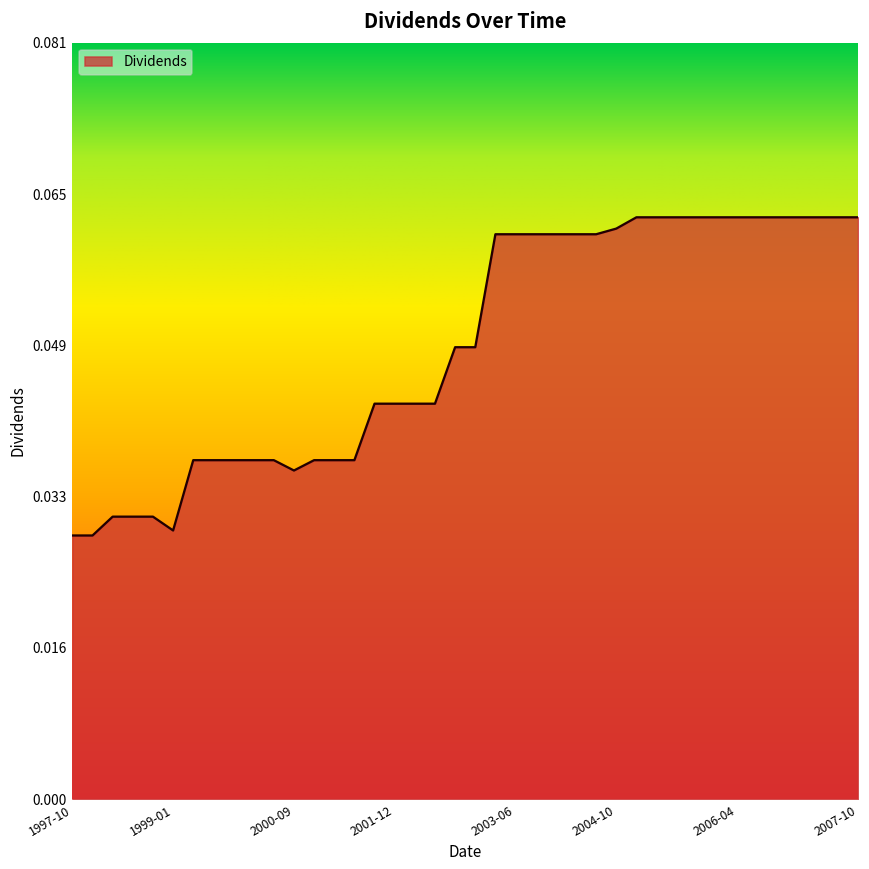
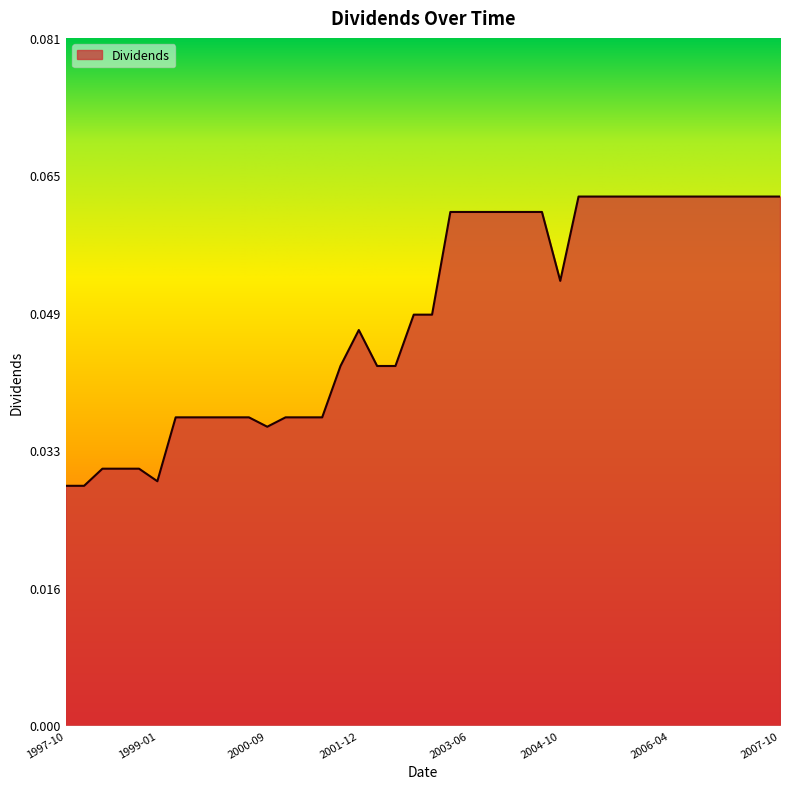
  {
    "1997-10": 0.028,
    "1999-01": 0.029,
    "2000-09": 0.035,
-   "2001-12": 0.042,
+   "2001-12": 0.047,
    "2003-06": 0.060,
-   "2004-10": 0.061,
+   "2004-10": 0.052,
    "2006-04": 0.062,
    "2007-10": 0.062
  }
